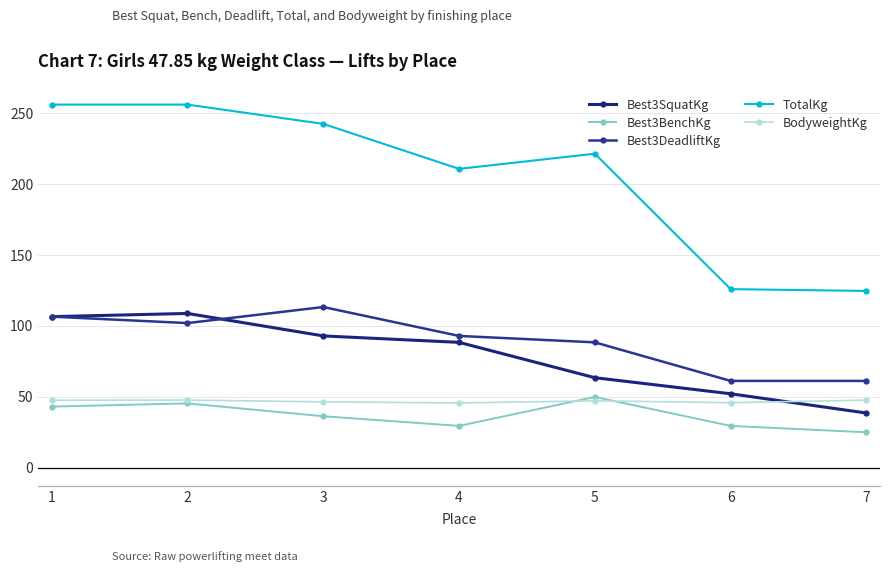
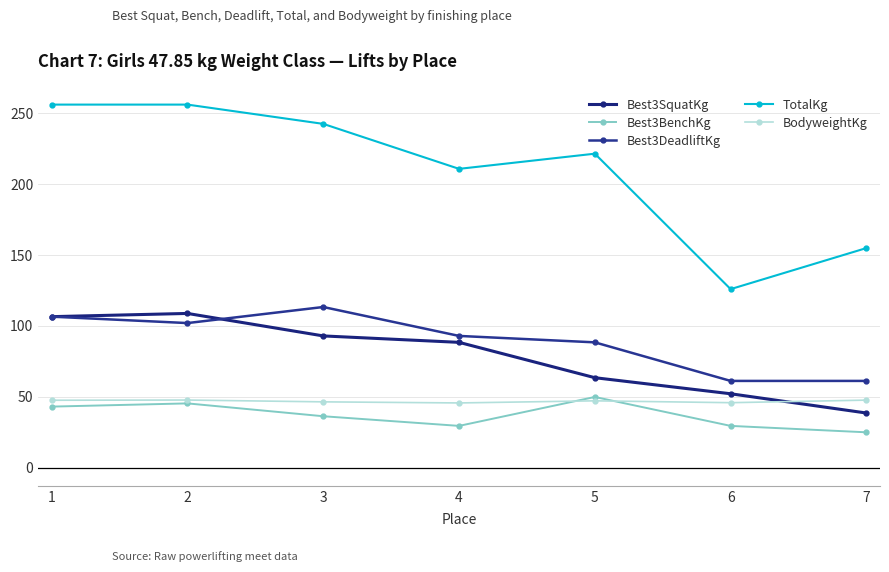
  {
    "TotalKg": {
      "1": 256,
      "2": 256,
      "3": 243,
      "4": 211,
      "5": 222,
      "6": 126,
-     "7": 125
+     "7": 155
    }
  }
